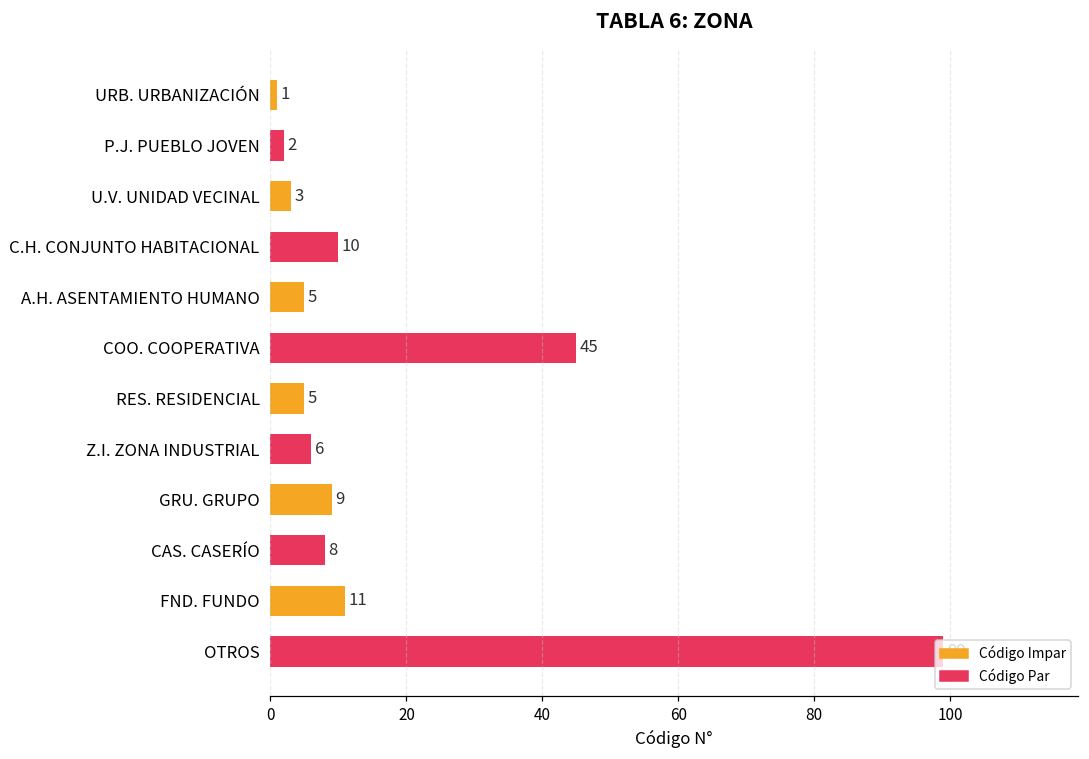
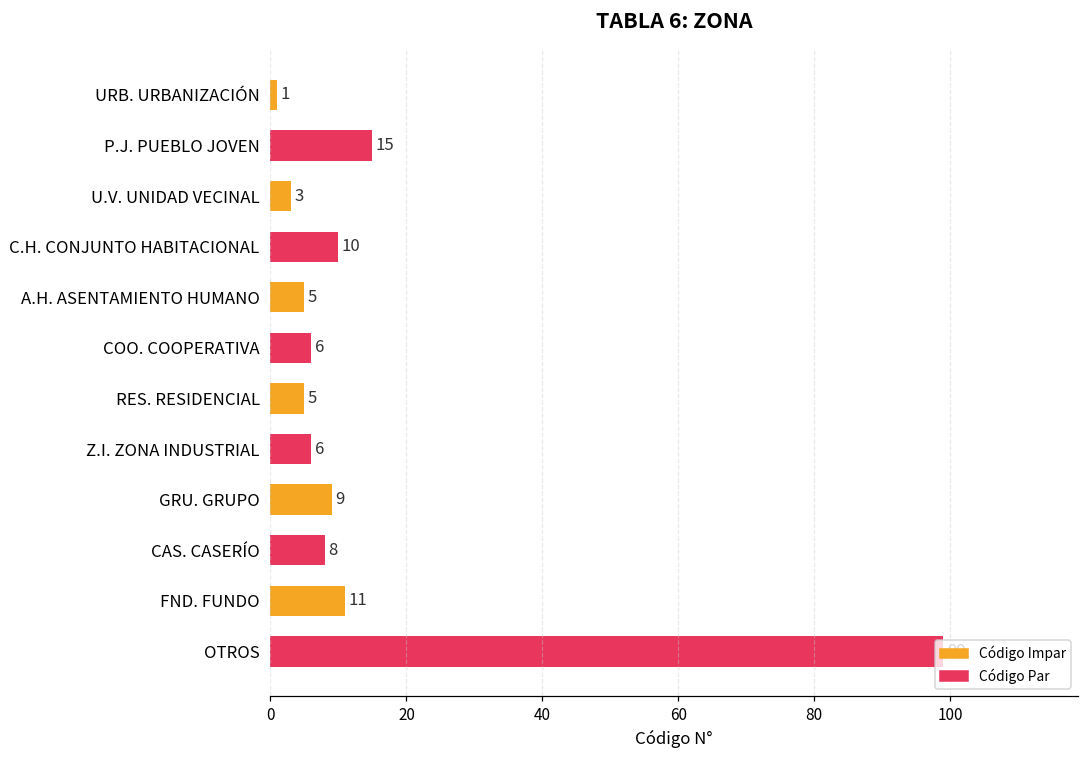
  {
    "URB. URBANIZACIÓN": 1,
-   "P.J. PUEBLO JOVEN": 2,
+   "P.J. PUEBLO JOVEN": 15,
    "U.V. UNIDAD VECINAL": 3,
    "C.H. CONJUNTO HABITACIONAL": 10,
    "A.H. ASENTAMIENTO HUMANO": 5,
-   "COO. COOPERATIVA": 45,
+   "COO. COOPERATIVA": 6,
    "RES. RESIDENCIAL": 5,
    "Z.I. ZONA INDUSTRIAL": 6,
    "GRU. GRUPO": 9,
    "CAS. CASERÍO": 8,
    "FND. FUNDO": 11
  }
